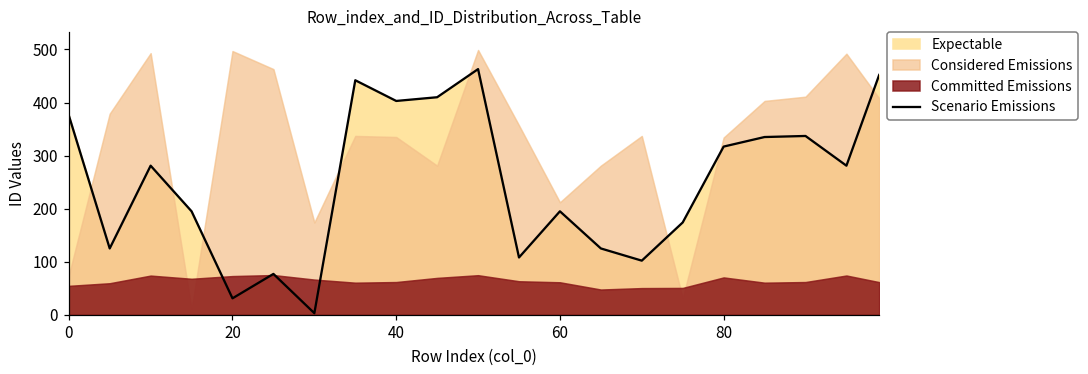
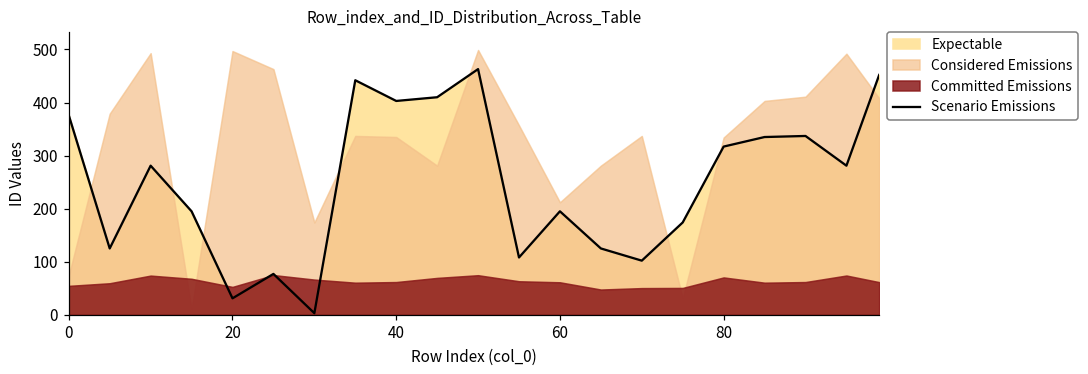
  {
    "Committed Emissions": {
      "0": 50,
-     "20": 70,
+     "20": 50,
      "40": 60,
      "60": 60,
      "80": 70
    }
  }
